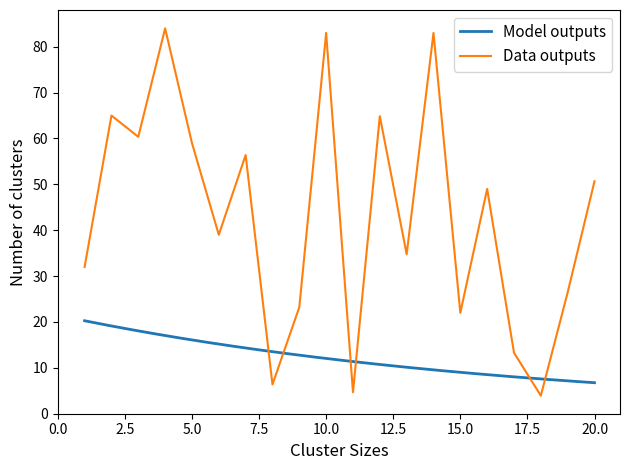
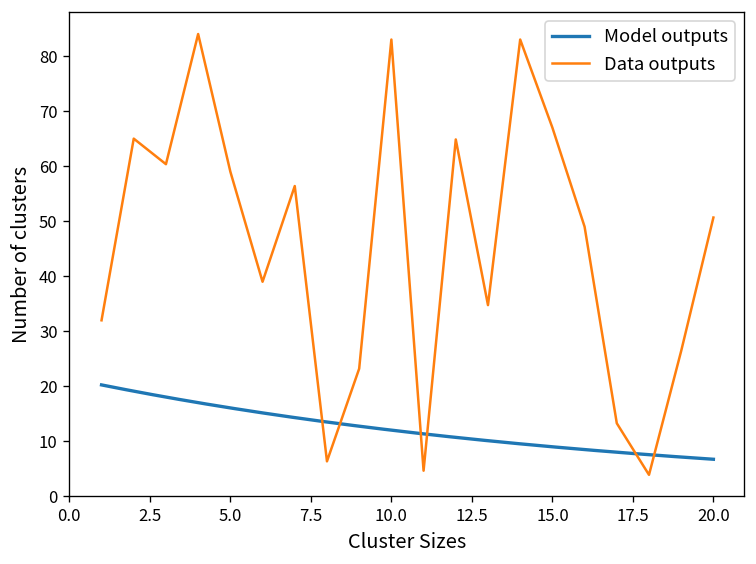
  {
    "Model outputs": {
      "20.0": 7
    },
    "Data outputs": {
      "5.0": 59,
      "10.0": 83,
-     "15.0": 22,
+     "15.0": 67,
      "20.0": 51
    }
  }
